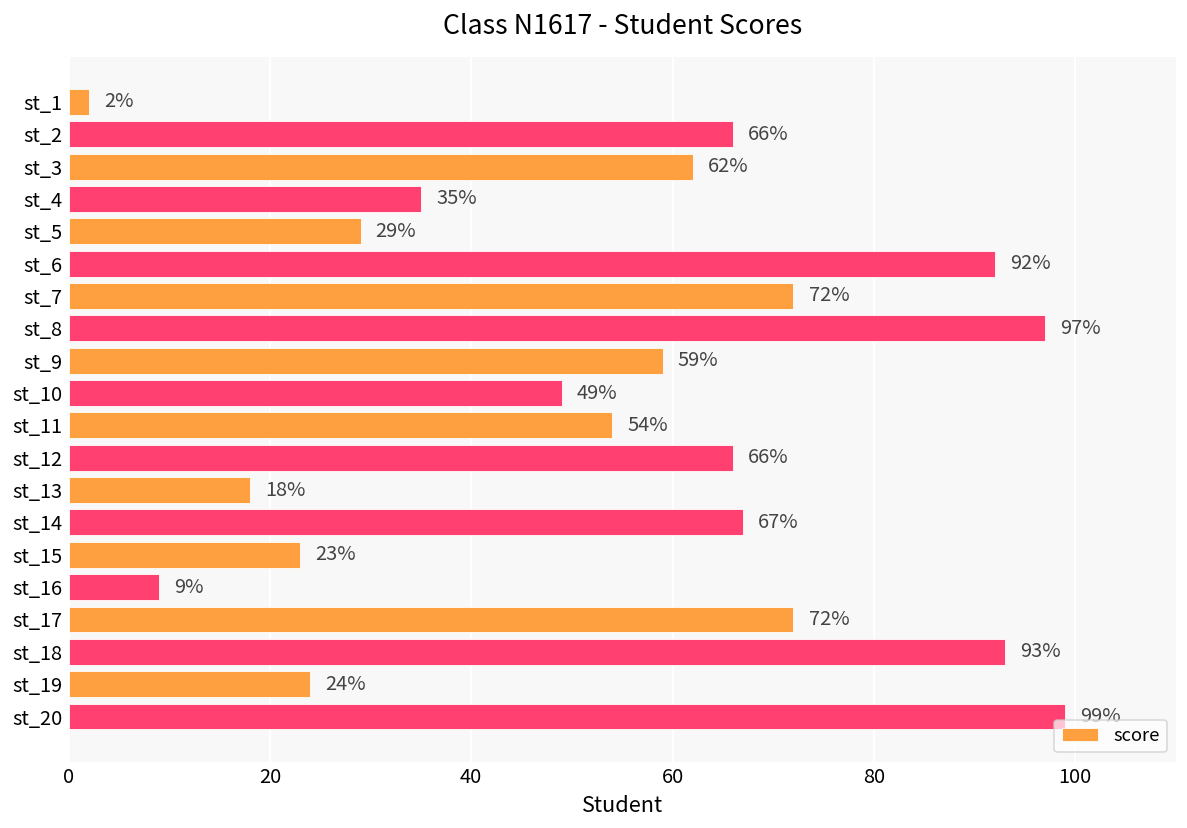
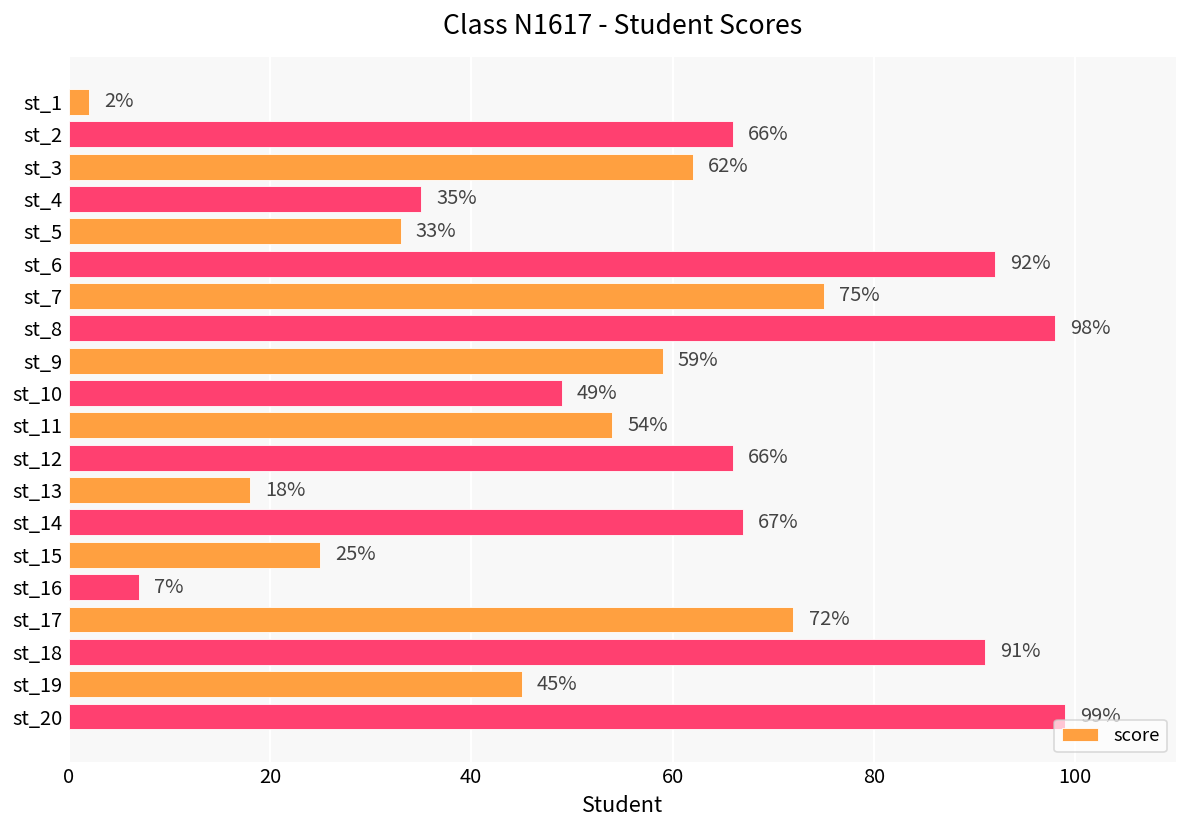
  {
    "st_1": "2%",
    "st_2": "66%",
    "st_3": "62%",
    "st_4": "35%",
-   "st_5": "29%",
+   "st_5": "33%",
    "st_6": "92%",
-   "st_7": "72%",
-   "st_8": "97%",
+   "st_7": "75%",
+   "st_8": "98%",
    "st_9": "59%",
    "st_10": "49%",
    "st_11": "54%",
    "st_12": "66%",
    "st_13": "18%",
    "st_14": "67%",
-   "st_15": "23%",
-   "st_16": "9%",
+   "st_15": "25%",
+   "st_16": "7%",
    "st_17": "72%",
-   "st_18": "93%",
-   "st_19": "24%"
+   "st_18": "91%",
+   "st_19": "45%"
  }
